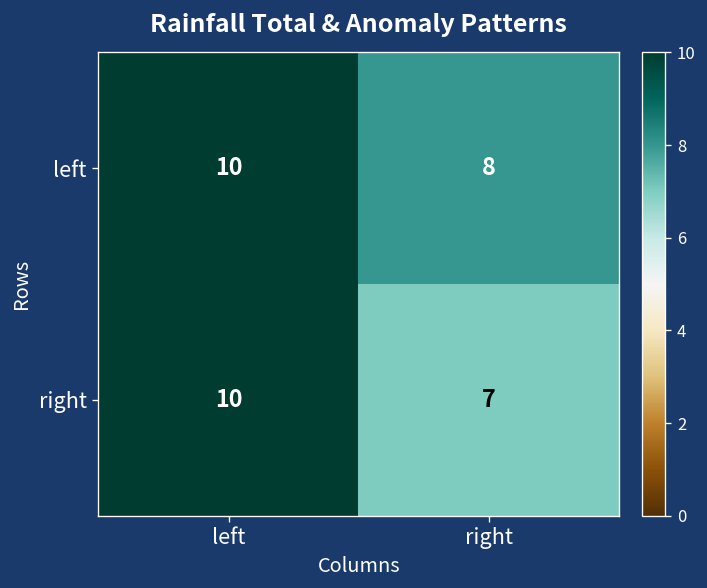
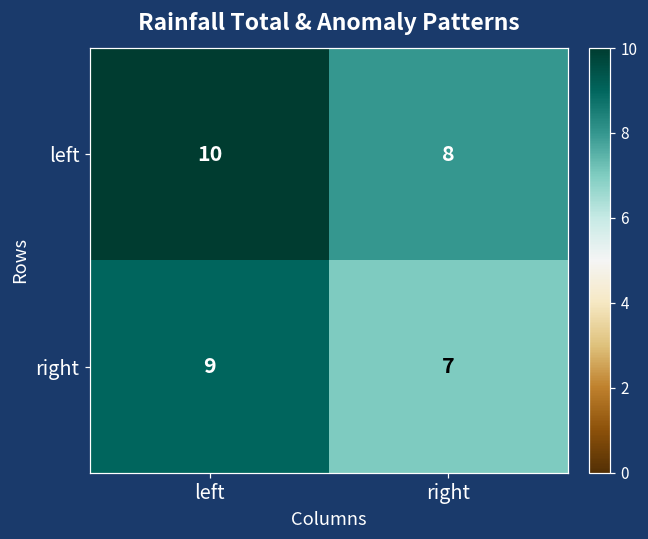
  {
    "left": {
      "left": 10,
      "right": 8
    },
    "right": {
-     "left": 10,
+     "left": 9,
      "right": 7
    }
  }
